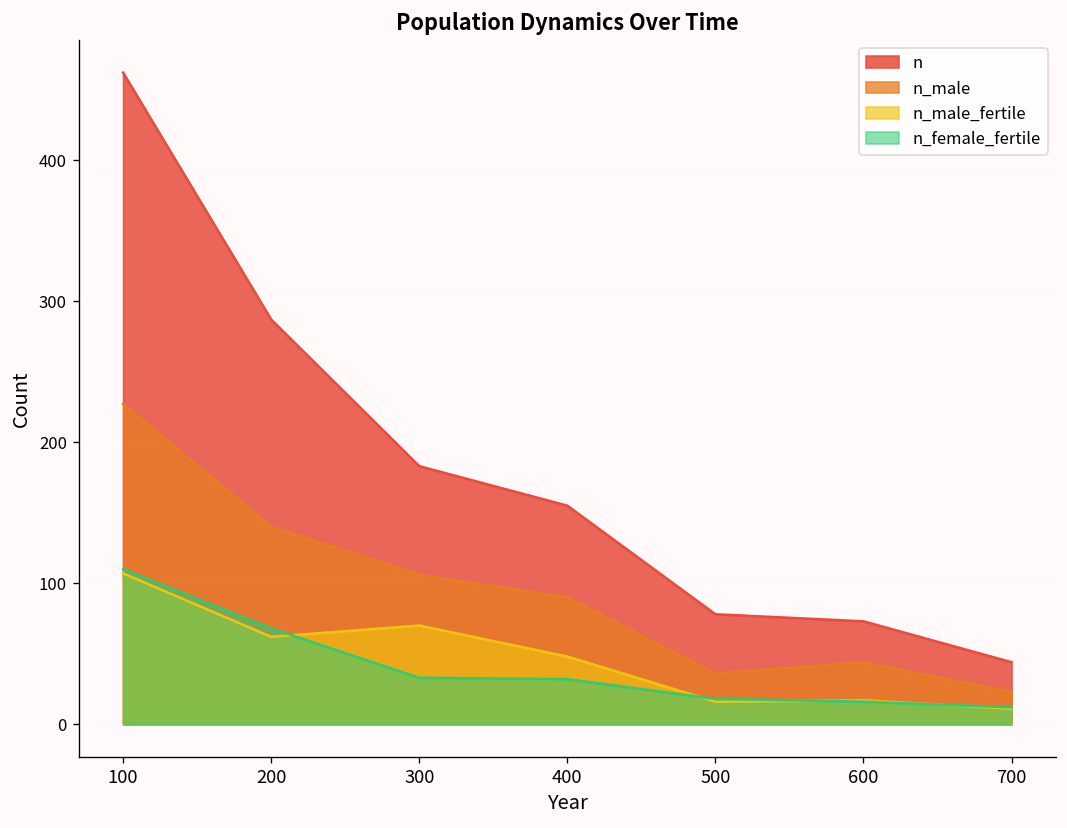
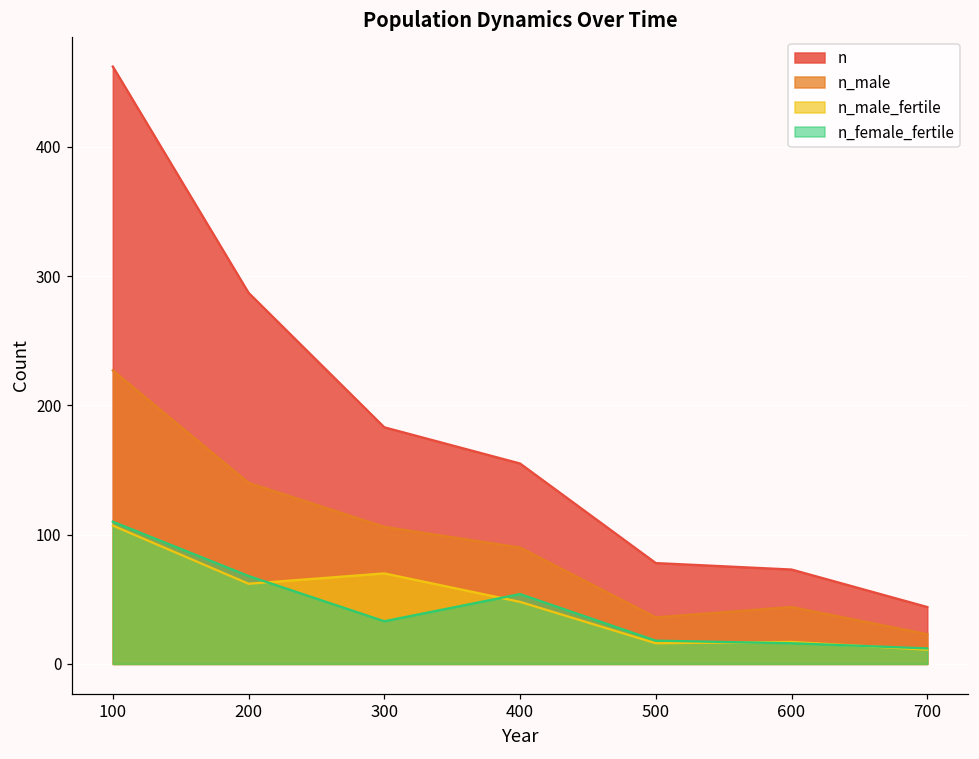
  {
    "n_male_fertile": {
      "100": 107,
      "200": 62,
      "300": 70,
      "400": 48
    },
    "n_female_fertile": {
      "100": 110,
      "200": 68,
      "300": 33,
-     "400": 32
+     "400": 54
    }
  }
